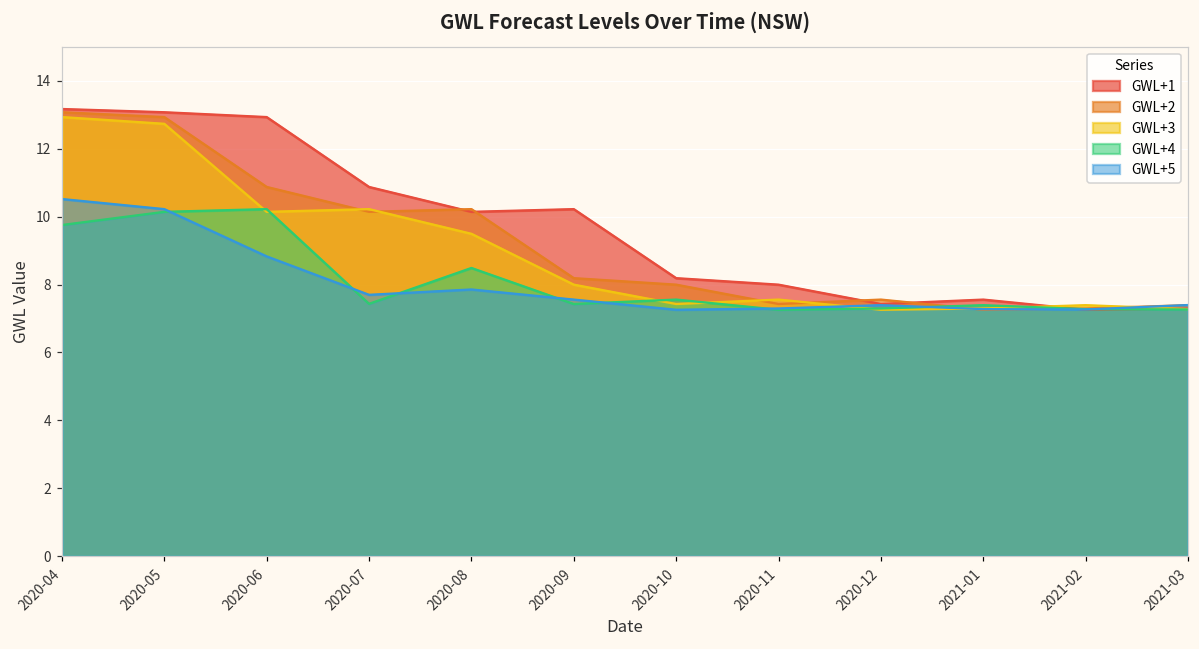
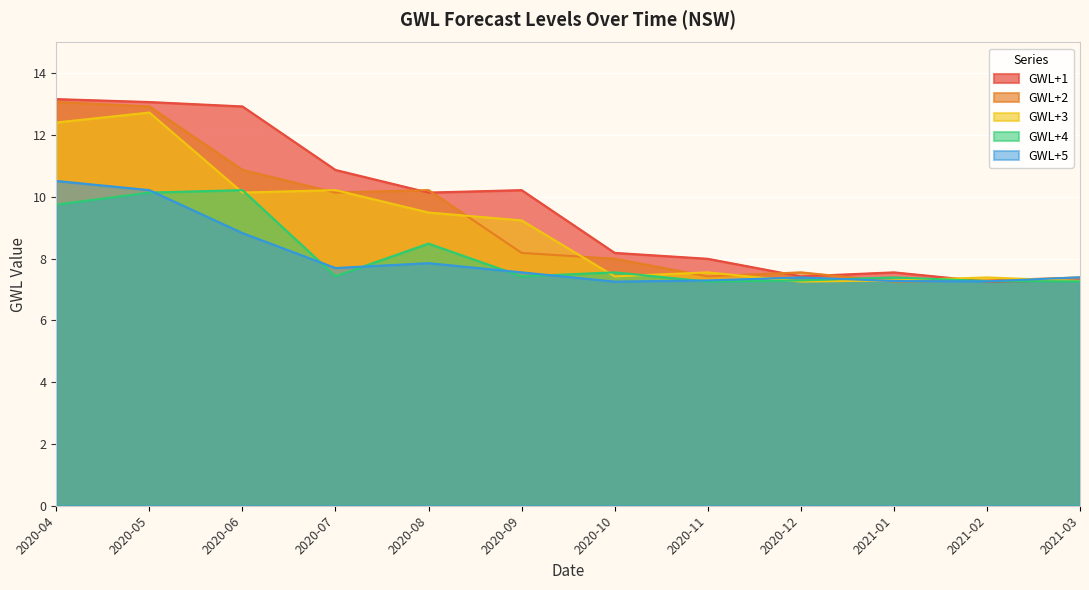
  {
    "GWL+3": {
-     "2020-04": 12.9,
+     "2020-04": 12.4,
      "2020-05": 12.7,
      "2020-08": 9.5,
-     "2020-09": 8.0,
+     "2020-09": 9.2,
      "2020-10": 7.4,
      "2020-11": 7.6,
      "2021-02": 7.4
    },
    "GWL+4": {
      "2020-04": 9.8,
      "2020-07": 7.4,
      "2020-08": 8.5,
      "2020-09": 7.4,
      "2020-10": 7.6,
      "2021-01": 7.4
    },
    "GWL+5": {
      "2020-04": 10.5,
      "2020-06": 8.8,
      "2020-07": 7.7,
      "2020-08": 7.9,
      "2020-09": 7.6,
      "2020-10": 7.3
    }
  }
